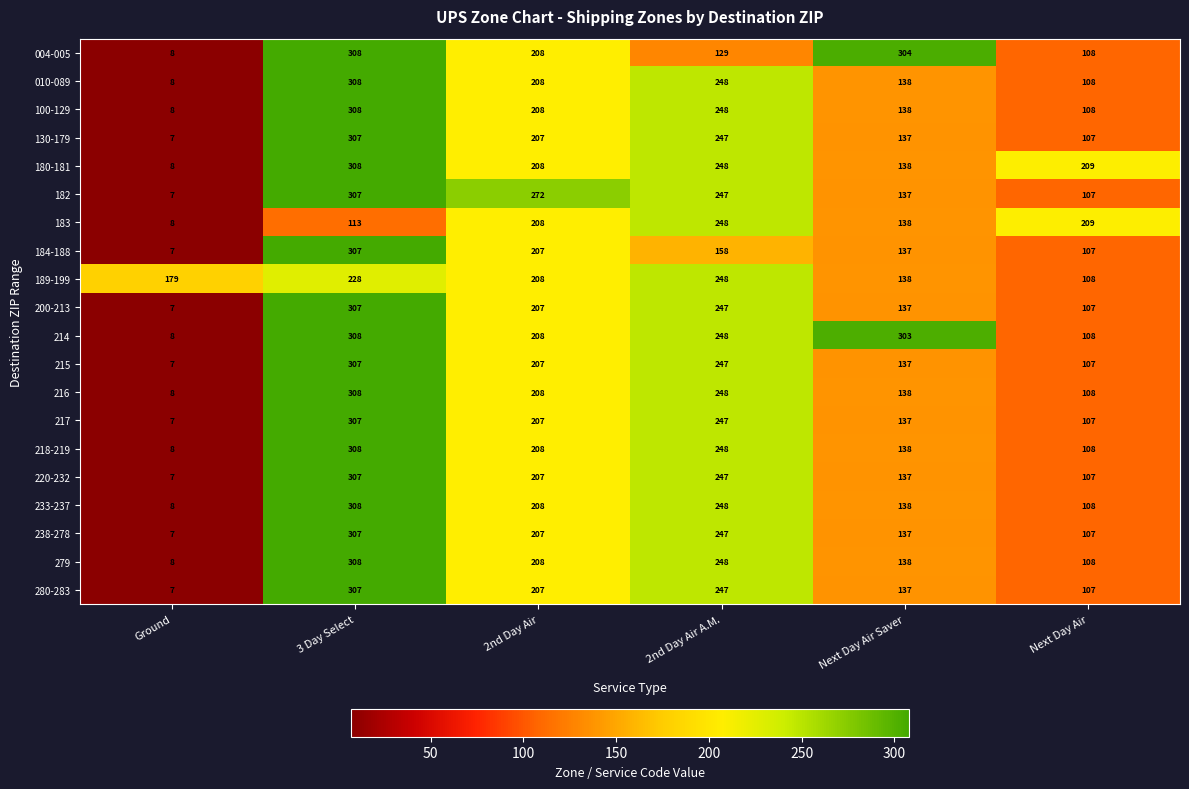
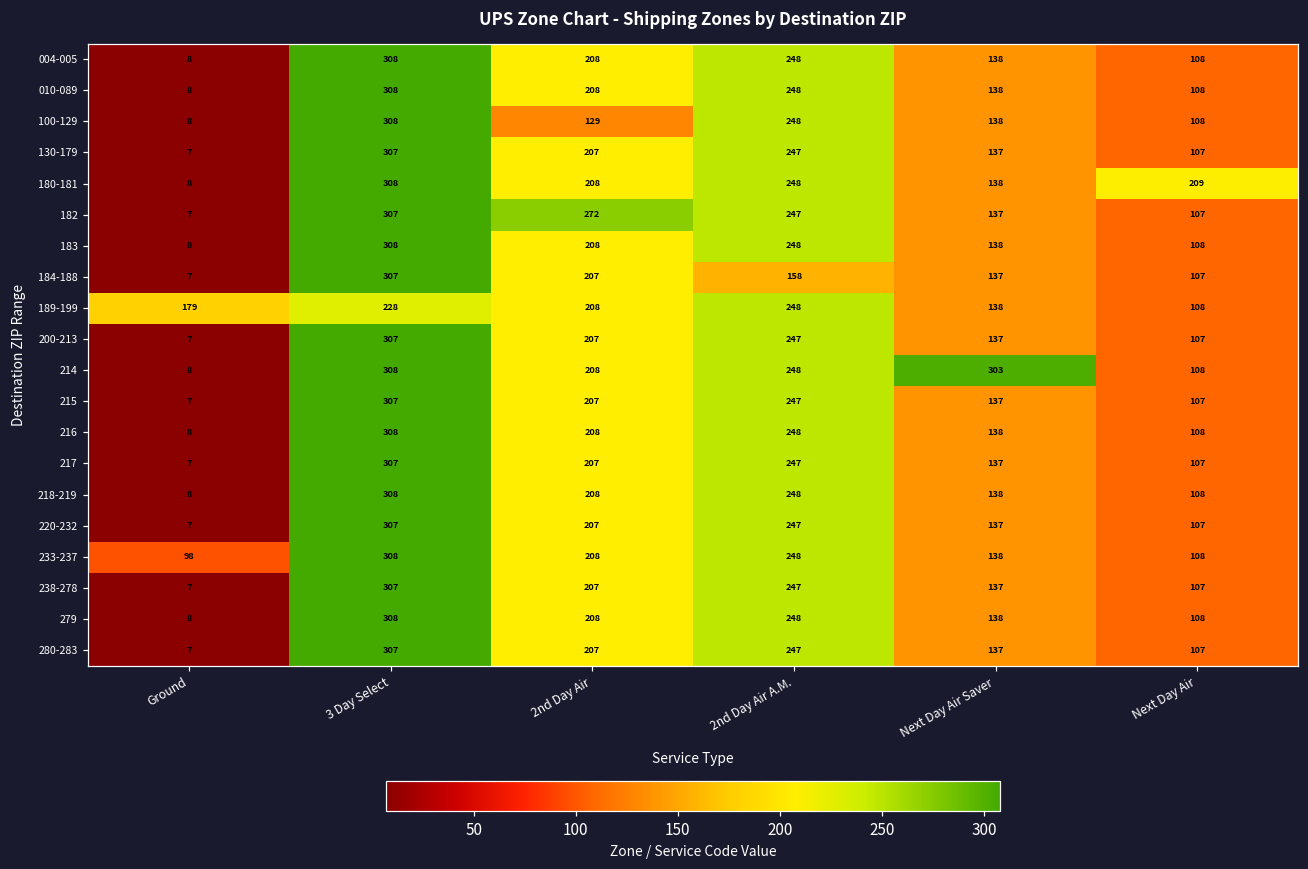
  {
    "004-005": {
      "Ground": 8,
      "3 Day Select": 308,
      "2nd Day Air": 208,
-     "2nd Day Air A.M.": 129,
-     "Next Day Air Saver": 304,
+     "2nd Day Air A.M.": 248,
+     "Next Day Air Saver": 138,
      "Next Day Air": 108
    },
    "010-089": {
      "Ground": 8,
      "3 Day Select": 308,
      "2nd Day Air": 208,
      "2nd Day Air A.M.": 248,
      "Next Day Air Saver": 138,
      "Next Day Air": 108
    },
    "100-129": {
      "Ground": 8,
      "3 Day Select": 308,
-     "2nd Day Air": 208,
+     "2nd Day Air": 129,
      "2nd Day Air A.M.": 248,
      "Next Day Air Saver": 138,
      "Next Day Air": 108
    },
    "130-179": {
      "Ground": 7,
      "3 Day Select": 307,
      "2nd Day Air": 207,
      "2nd Day Air A.M.": 247,
      "Next Day Air Saver": 137,
      "Next Day Air": 107
    },
    "180-181": {
      "Ground": 8,
      "3 Day Select": 308,
      "2nd Day Air": 208,
      "2nd Day Air A.M.": 248,
      "Next Day Air Saver": 138,
      "Next Day Air": 209
    },
    "182": {
      "Ground": 7,
      "3 Day Select": 307,
      "2nd Day Air": 272,
      "2nd Day Air A.M.": 247,
      "Next Day Air Saver": 137,
      "Next Day Air": 107
    },
    "183": {
      "Ground": 8,
-     "3 Day Select": 113,
+     "3 Day Select": 308,
      "2nd Day Air": 208,
      "2nd Day Air A.M.": 248,
      "Next Day Air Saver": 138,
-     "Next Day Air": 209
+     "Next Day Air": 108
    },
    "184-188": {
      "Ground": 7,
      "3 Day Select": 307,
      "2nd Day Air": 207,
      "2nd Day Air A.M.": 158,
      "Next Day Air Saver": 137,
      "Next Day Air": 107
    },
    "189-199": {
      "Ground": 179,
      "3 Day Select": 228,
      "2nd Day Air": 208,
      "2nd Day Air A.M.": 248,
      "Next Day Air Saver": 138,
      "Next Day Air": 108
    },
    "200-213": {
      "Ground": 7,
      "3 Day Select": 307,
      "2nd Day Air": 207,
      "2nd Day Air A.M.": 247,
      "Next Day Air Saver": 137,
      "Next Day Air": 107
    },
    "214": {
      "Ground": 8,
      "3 Day Select": 308,
      "2nd Day Air": 208,
      "2nd Day Air A.M.": 248,
      "Next Day Air Saver": 303,
      "Next Day Air": 108
    },
    "215": {
      "Ground": 7,
      "3 Day Select": 307,
      "2nd Day Air": 207,
      "2nd Day Air A.M.": 247,
      "Next Day Air Saver": 137,
      "Next Day Air": 107
    },
    "216": {
      "Ground": 8,
      "3 Day Select": 308,
      "2nd Day Air": 208,
      "2nd Day Air A.M.": 248,
      "Next Day Air Saver": 138,
      "Next Day Air": 108
    },
    "217": {
      "Ground": 7,
      "3 Day Select": 307,
      "2nd Day Air": 207,
      "2nd Day Air A.M.": 247,
      "Next Day Air Saver": 137,
      "Next Day Air": 107
    },
    "218-219": {
      "Ground": 8,
      "3 Day Select": 308,
      "2nd Day Air": 208,
      "2nd Day Air A.M.": 248,
      "Next Day Air Saver": 138,
      "Next Day Air": 108
    },
    "220-232": {
      "Ground": 7,
      "3 Day Select": 307,
      "2nd Day Air": 207,
      "2nd Day Air A.M.": 247,
      "Next Day Air Saver": 137,
      "Next Day Air": 107
    },
    "233-237": {
-     "Ground": 8,
+     "Ground": 98,
      "3 Day Select": 308,
      "2nd Day Air": 208,
      "2nd Day Air A.M.": 248,
      "Next Day Air Saver": 138,
      "Next Day Air": 108
    },
    "238-278": {
      "Ground": 7,
      "3 Day Select": 307,
      "2nd Day Air": 207,
      "2nd Day Air A.M.": 247,
      "Next Day Air Saver": 137,
      "Next Day Air": 107
    },
    "279": {
      "Ground": 8,
      "3 Day Select": 308,
      "2nd Day Air": 208,
      "2nd Day Air A.M.": 248,
      "Next Day Air Saver": 138,
      "Next Day Air": 108
    },
    "280-283": {
      "Ground": 7,
      "3 Day Select": 307,
      "2nd Day Air": 207,
      "2nd Day Air A.M.": 247,
      "Next Day Air Saver": 137,
      "Next Day Air": 107
    }
  }
